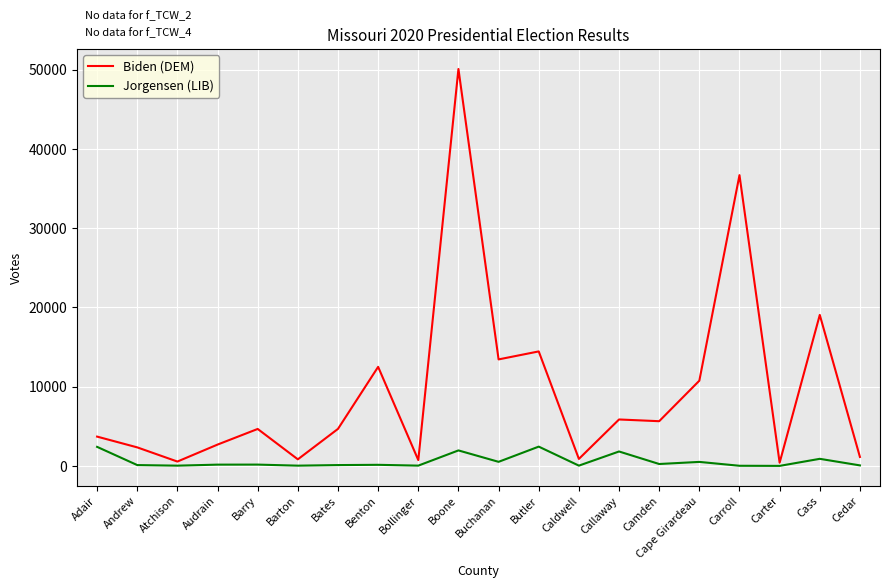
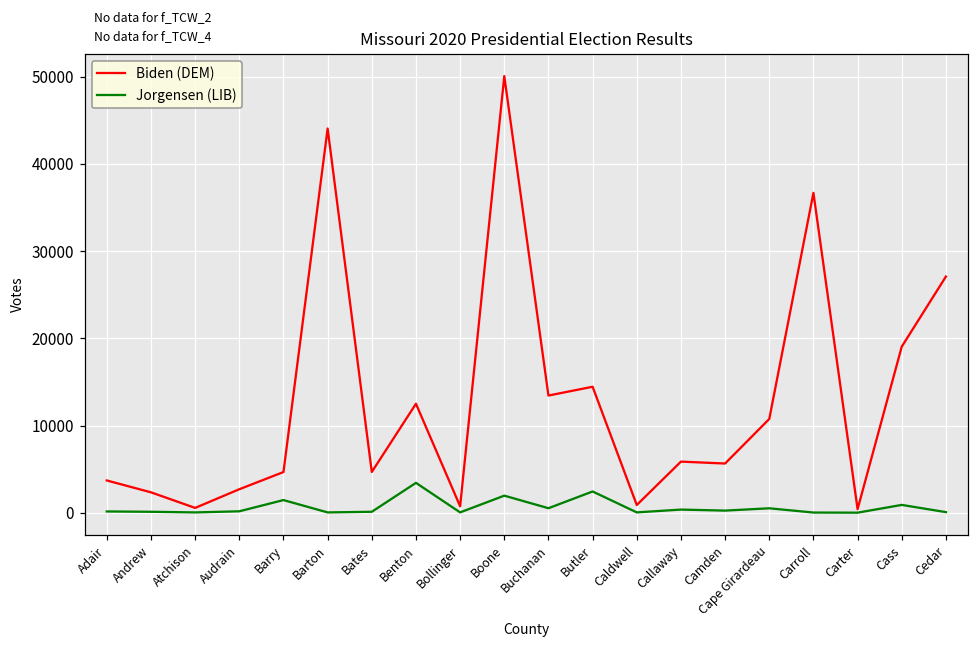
  {
    "Biden (DEM)": {
      "Adair": 4000,
      "Andrew": 2000,
      "Atchison": 1000,
      "Audrain": 3000,
      "Barry": 5000,
-     "Barton": 1000,
+     "Barton": 44000,
      "Bates": 5000,
      "Benton": 13000,
      "Bollinger": 1000,
      "Boone": 50000,
      "Buchanan": 13000,
      "Butler": 14000,
      "Caldwell": 1000,
      "Callaway": 6000,
      "Camden": 6000,
      "Cape Girardeau": 11000,
      "Carroll": 37000,
      "Carter": 0,
      "Cass": 19000,
-     "Cedar": 1000
+     "Cedar": 27000
    },
    "Jorgensen (LIB)": {
-     "Adair": 2000,
+     "Adair": 0,
      "Andrew": 0,
      "Atchison": 0,
      "Audrain": 0,
-     "Barry": 0,
+     "Barry": 1000,
      "Barton": 0,
      "Bates": 0,
-     "Benton": 0,
+     "Benton": 3000,
      "Bollinger": 0,
      "Boone": 2000,
      "Buchanan": 1000,
      "Butler": 2000,
      "Caldwell": 0,
-     "Callaway": 2000,
+     "Callaway": 0,
      "Camden": 0,
      "Cape Girardeau": 1000,
      "Carroll": 0,
      "Carter": 0,
      "Cass": 1000,
      "Cedar": 0
    }
  }
